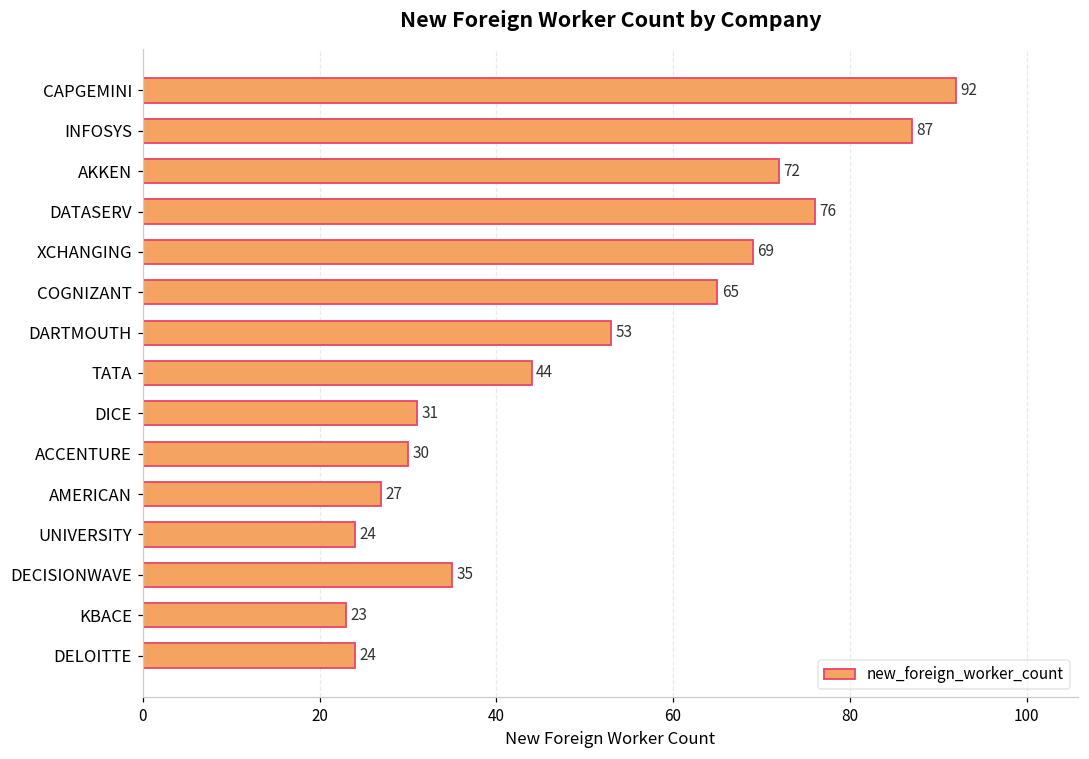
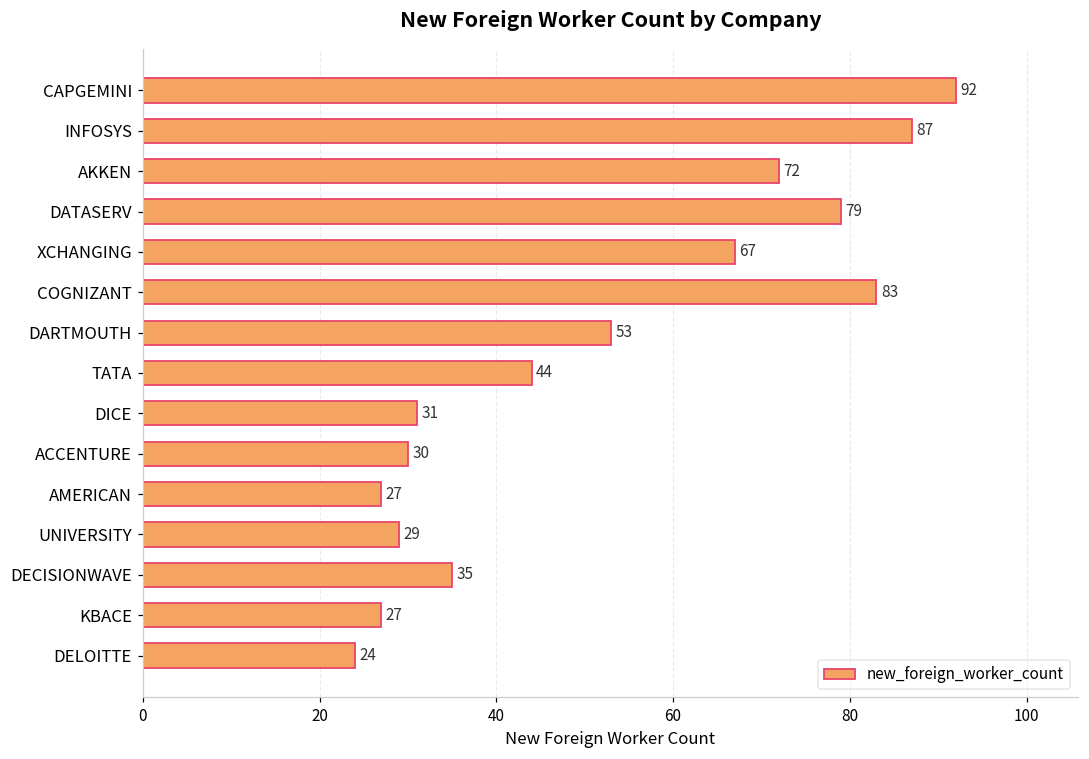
  {
    "CAPGEMINI": 92,
    "INFOSYS": 87,
    "AKKEN": 72,
-   "DATASERV": 76,
-   "XCHANGING": 69,
-   "COGNIZANT": 65,
+   "DATASERV": 79,
+   "XCHANGING": 67,
+   "COGNIZANT": 83,
    "DARTMOUTH": 53,
    "TATA": 44,
    "DICE": 31,
    "ACCENTURE": 30,
    "AMERICAN": 27,
-   "UNIVERSITY": 24,
+   "UNIVERSITY": 29,
    "DECISIONWAVE": 35,
-   "KBACE": 23,
+   "KBACE": 27,
    "DELOITTE": 24
  }
